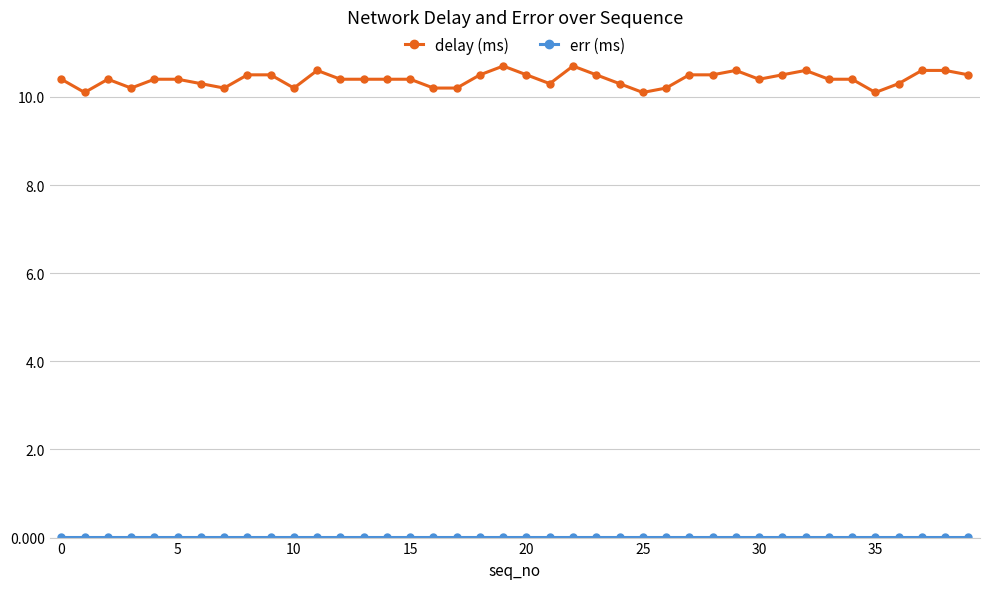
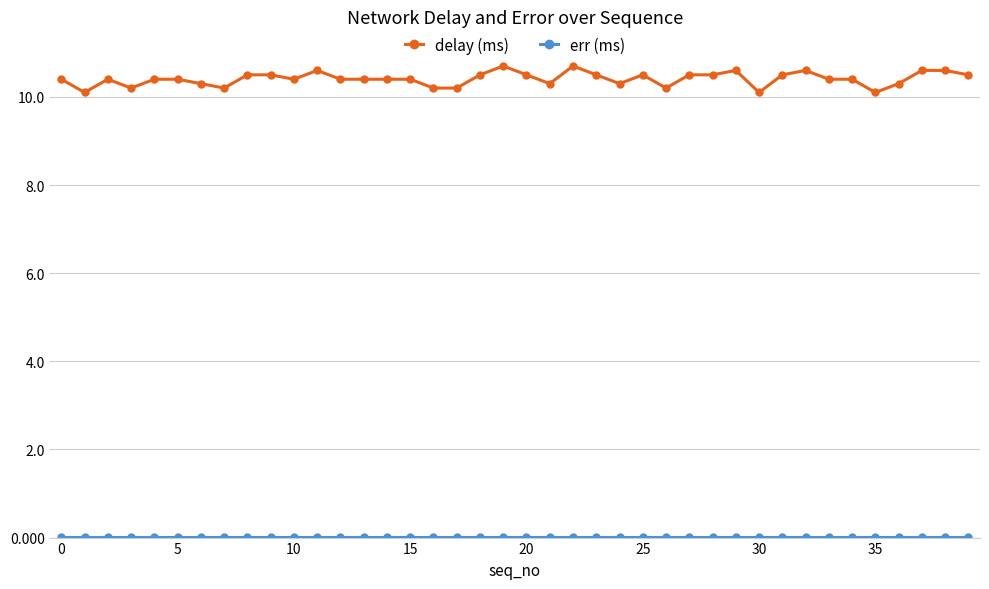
  {
    "delay (ms)": {
      "0": 10.4,
      "5": 10.4,
-     "10": 10.2,
+     "10": 10.4,
      "15": 10.4,
      "20": 10.5,
-     "25": 10.1,
-     "30": 10.4,
+     "25": 10.5,
+     "30": 10.1,
      "35": 10.1
    },
    "err (ms)": {
      "0": 0.0,
      "5": 0.0,
      "10": 0.0,
      "15": 0.0,
      "20": 0.0,
      "25": 0.0,
      "30": 0.0,
      "35": 0.0
    }
  }
